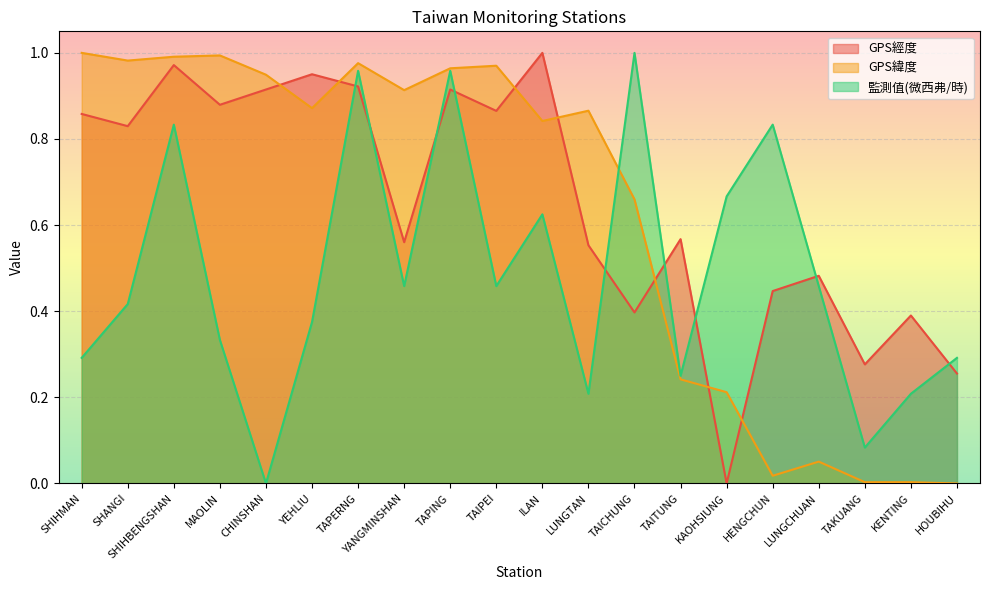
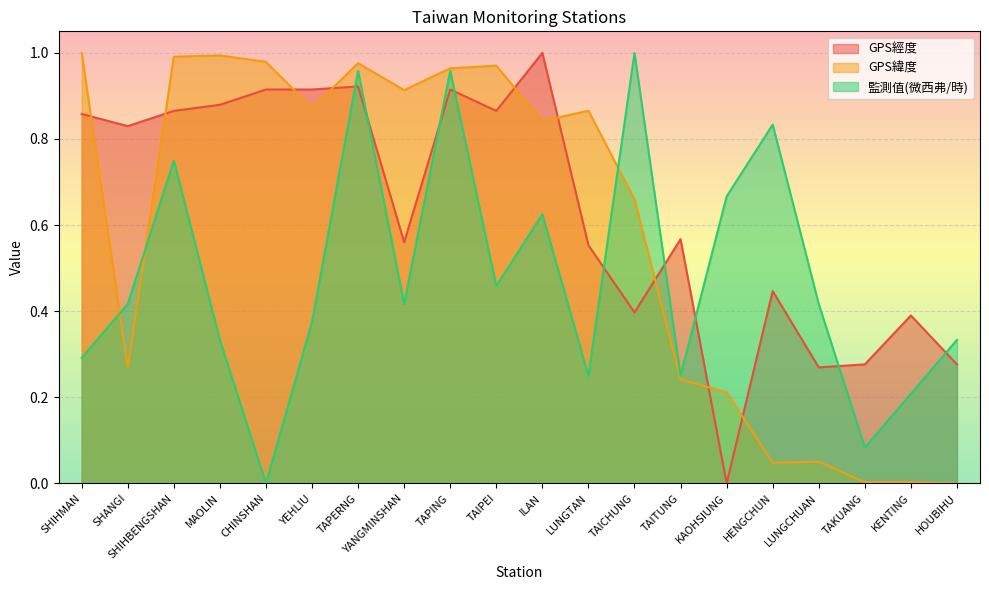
  {
    "GPS經度": {
      "SHIHMAN": 0.86,
      "SHANGI": 0.83,
-     "SHIHBENGSHAN": 0.97,
+     "SHIHBENGSHAN": 0.87,
      "MAOLIN": 0.88,
      "CHINSHAN": 0.91,
-     "YEHLIU": 0.95,
+     "YEHLIU": 0.91,
      "TAPERNG": 0.92,
      "YANGMINSHAN": 0.56,
      "TAPING": 0.91,
      "TAIPEI": 0.87,
      "ILAN": 1.00,
      "LUNGTAN": 0.55,
      "TAICHUNG": 0.40,
      "TAITUNG": 0.57,
      "KAOHSIUNG": 0.00,
      "HENGCHUN": 0.45,
-     "LUNGCHUAN": 0.48,
+     "LUNGCHUAN": 0.27,
      "TAKUANG": 0.28,
      "KENTING": 0.39,
-     "HOUBIHU": 0.26
+     "HOUBIHU": 0.28
    },
    "GPS緯度": {
      "SHIHMAN": 1.00,
-     "SHANGI": 0.98,
+     "SHANGI": 0.27,
      "SHIHBENGSHAN": 0.99,
      "MAOLIN": 0.99,
-     "CHINSHAN": 0.95,
+     "CHINSHAN": 0.98,
      "YEHLIU": 0.87,
      "TAPERNG": 0.98,
      "YANGMINSHAN": 0.91,
      "TAIPEI": 0.97,
      "ILAN": 0.84,
      "LUNGTAN": 0.87,
      "TAICHUNG": 0.66,
      "TAITUNG": 0.24,
      "KAOHSIUNG": 0.21,
-     "HENGCHUN": 0.02,
+     "HENGCHUN": 0.05,
      "LUNGCHUAN": 0.05,
      "TAKUANG": 0.00,
      "KENTING": 0.00,
      "HOUBIHU": 0.00
    },
    "監測值(微西弗/時)": {
      "SHIHMAN": 0.29,
      "SHANGI": 0.42,
-     "SHIHBENGSHAN": 0.83,
+     "SHIHBENGSHAN": 0.75,
      "MAOLIN": 0.33,
      "CHINSHAN": 0.00,
      "YEHLIU": 0.38,
      "TAPERNG": 0.96,
-     "YANGMINSHAN": 0.46,
+     "YANGMINSHAN": 0.42,
      "TAIPEI": 0.46,
      "ILAN": 0.63,
-     "LUNGTAN": 0.21,
+     "LUNGTAN": 0.25,
      "TAICHUNG": 1.00,
      "TAITUNG": 0.25,
      "KAOHSIUNG": 0.67,
      "HENGCHUN": 0.83,
-     "LUNGCHUAN": 0.46,
+     "LUNGCHUAN": 0.42,
      "TAKUANG": 0.08,
      "KENTING": 0.21,
-     "HOUBIHU": 0.29
+     "HOUBIHU": 0.33
    }
  }
